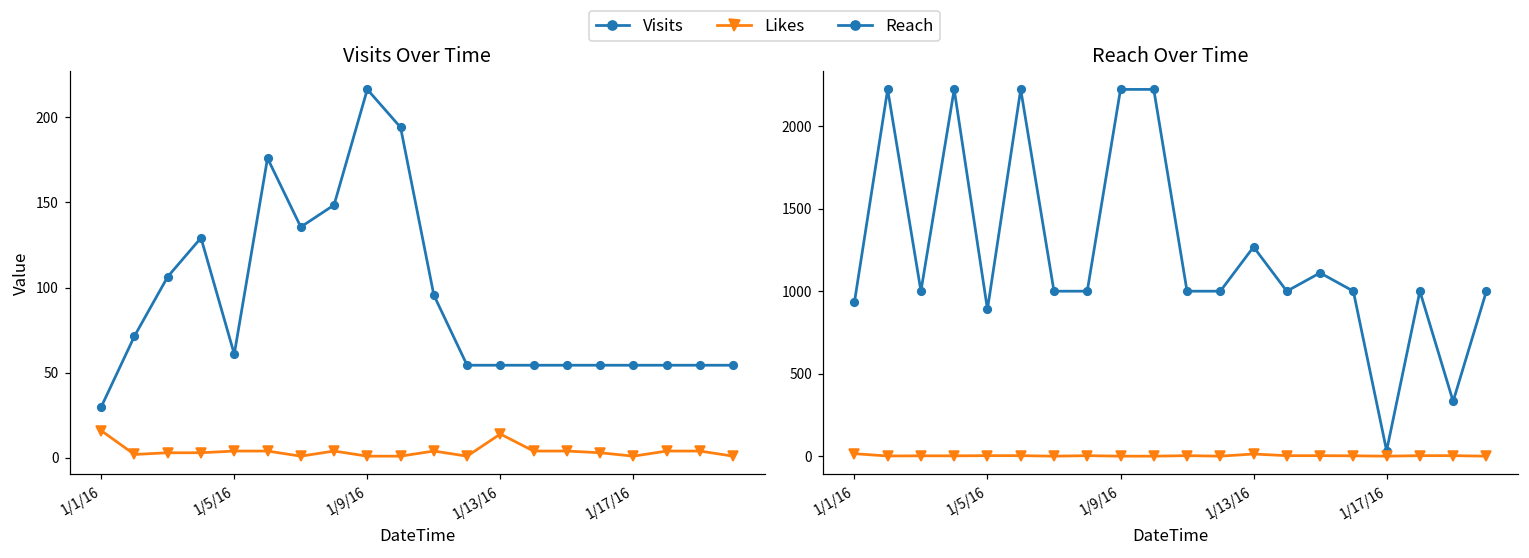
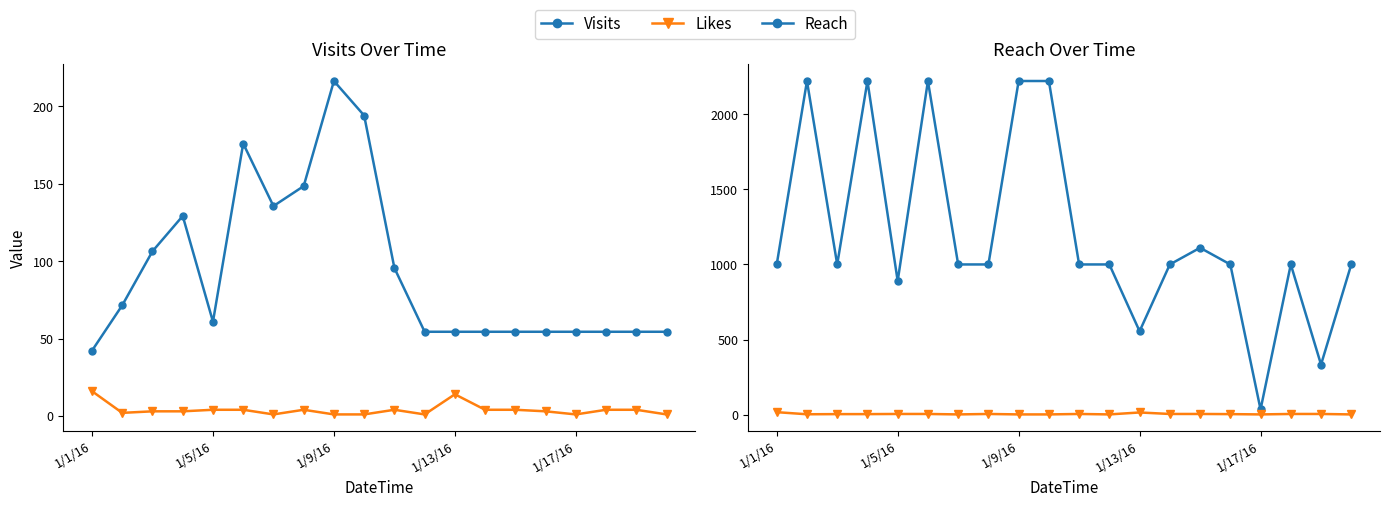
  {
    "Visits Over Time": {
      "Visits": {
-       "1/1/16": 30,
+       "1/1/16": 42,
        "1/5/16": 61,
        "1/9/16": 216,
        "1/13/16": 54,
        "1/17/16": 54
      },
      "Likes": {
        "1/1/16": 16,
        "1/5/16": 4,
        "1/9/16": 1,
        "1/13/16": 14,
        "1/17/16": 1
      }
    },
    "Reach Over Time": {
      "Reach": {
-       "1/1/16": 930,
+       "1/1/16": 1000,
        "1/5/16": 890,
        "1/9/16": 2220,
-       "1/13/16": 1270,
+       "1/13/16": 560,
        "1/17/16": 30
      },
      "Likes": {
        "1/1/16": 20,
        "1/5/16": 0,
        "1/9/16": 0,
        "1/13/16": 10,
        "1/17/16": 0
      }
    }
  }
